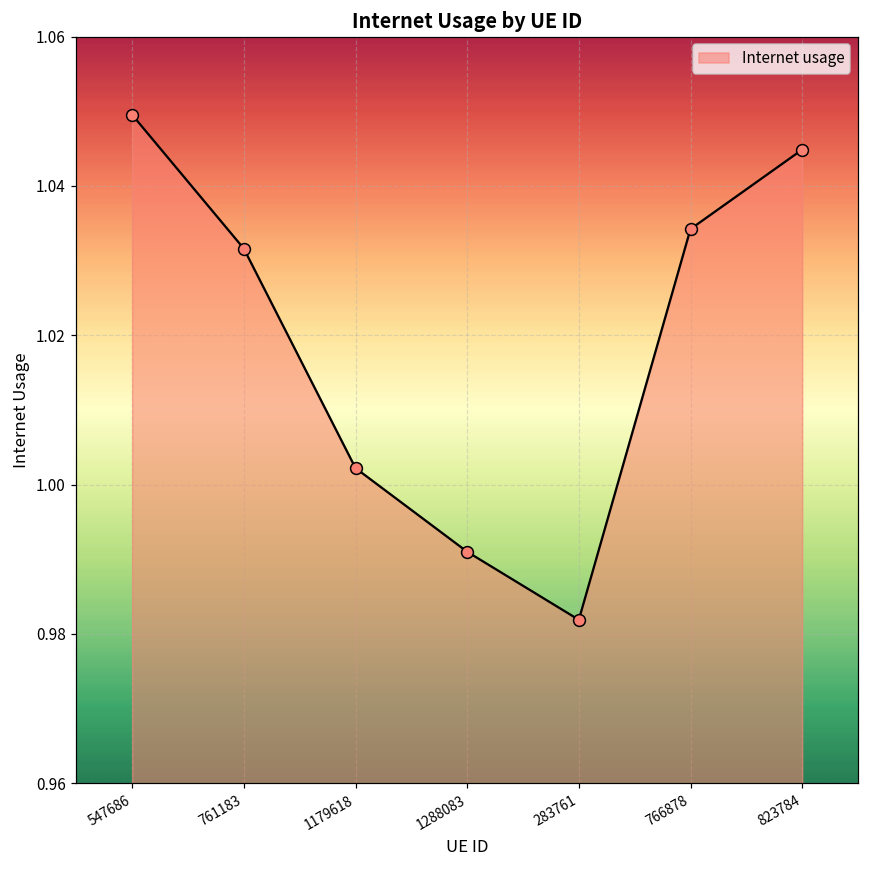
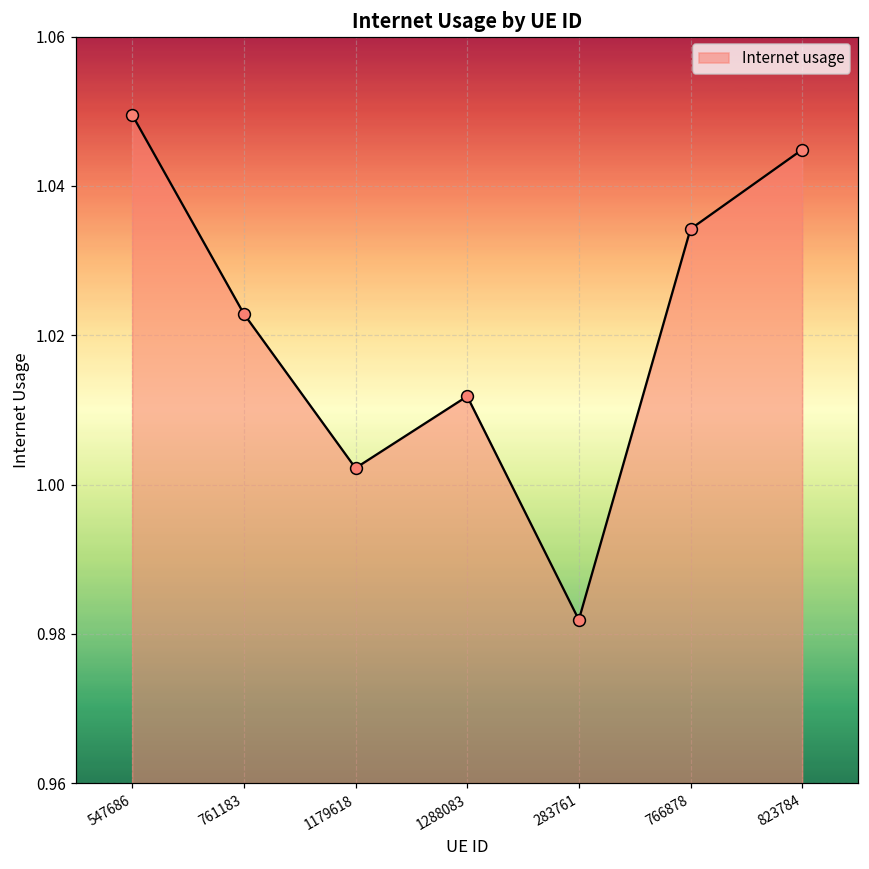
  {
    "547686": 1.050,
-   "761183": 1.032,
+   "761183": 1.023,
    "1179618": 1.002,
-   "1288083": 0.991,
+   "1288083": 1.012,
    "283761": 0.982,
    "766878": 1.034,
    "823784": 1.045
  }
